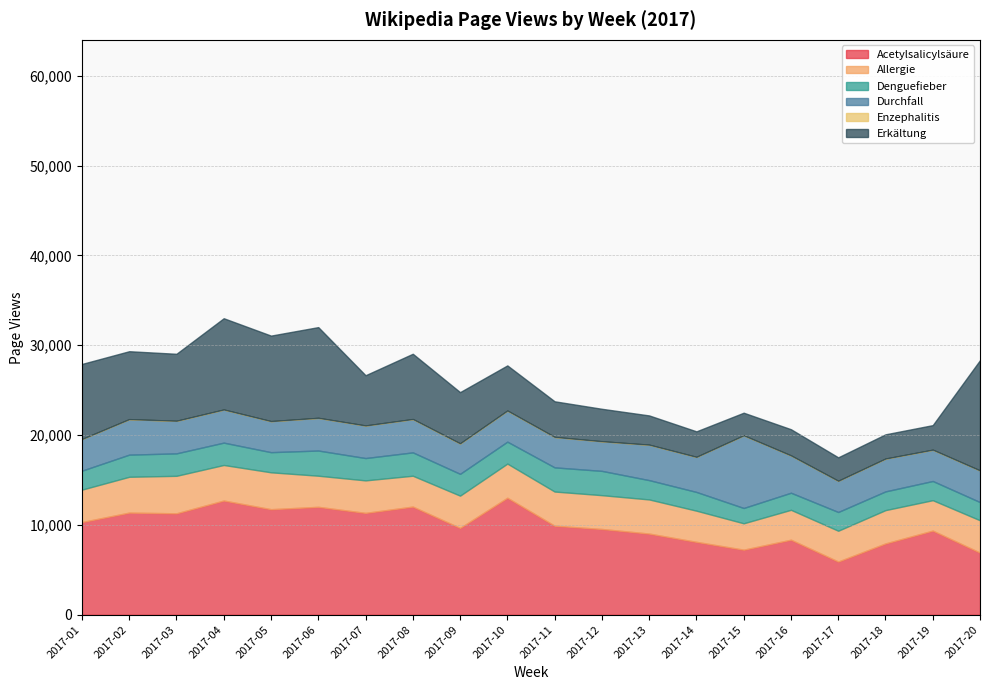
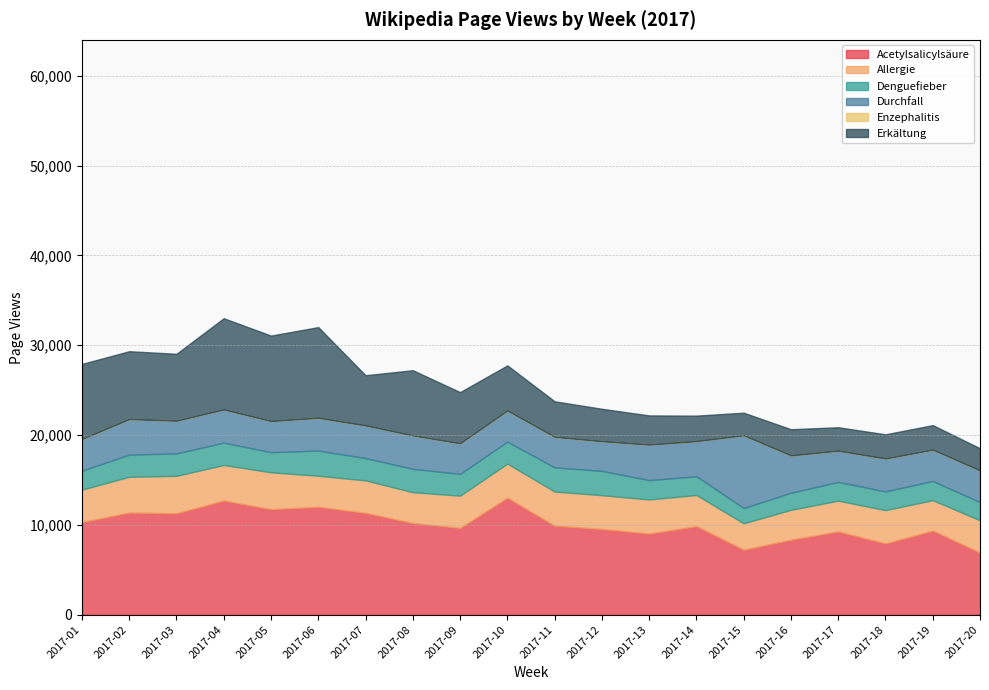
  {
    "Acetylsalicylsäure": {
      "2017-01": "10,000",
      "2017-02": "11,000",
      "2017-03": "11,000",
      "2017-04": "13,000",
      "2017-05": "12,000",
      "2017-06": "12,000",
      "2017-07": "11,000",
-     "2017-08": "12,000",
+     "2017-08": "10,000",
      "2017-09": "10,000",
      "2017-10": "13,000",
      "2017-11": "10,000",
      "2017-12": "10,000",
      "2017-13": "9,000",
-     "2017-14": "8,000",
+     "2017-14": "10,000",
      "2017-15": "7,000",
      "2017-16": "8,000",
-     "2017-17": "6,000",
+     "2017-17": "9,000",
      "2017-18": "8,000",
      "2017-19": "9,000",
      "2017-20": "7,000"
    },
    "Erkältung": {
      "2017-01": "8,000",
      "2017-02": "8,000",
      "2017-03": "7,000",
      "2017-04": "10,000",
      "2017-05": "10,000",
      "2017-06": "10,000",
      "2017-07": "6,000",
      "2017-08": "7,000",
      "2017-09": "6,000",
      "2017-10": "5,000",
      "2017-11": "4,000",
      "2017-12": "4,000",
      "2017-13": "3,000",
      "2017-14": "3,000",
      "2017-15": "3,000",
      "2017-16": "3,000",
      "2017-17": "3,000",
      "2017-18": "3,000",
      "2017-19": "3,000",
-     "2017-20": "12,000"
+     "2017-20": "2,000"
    }
  }
